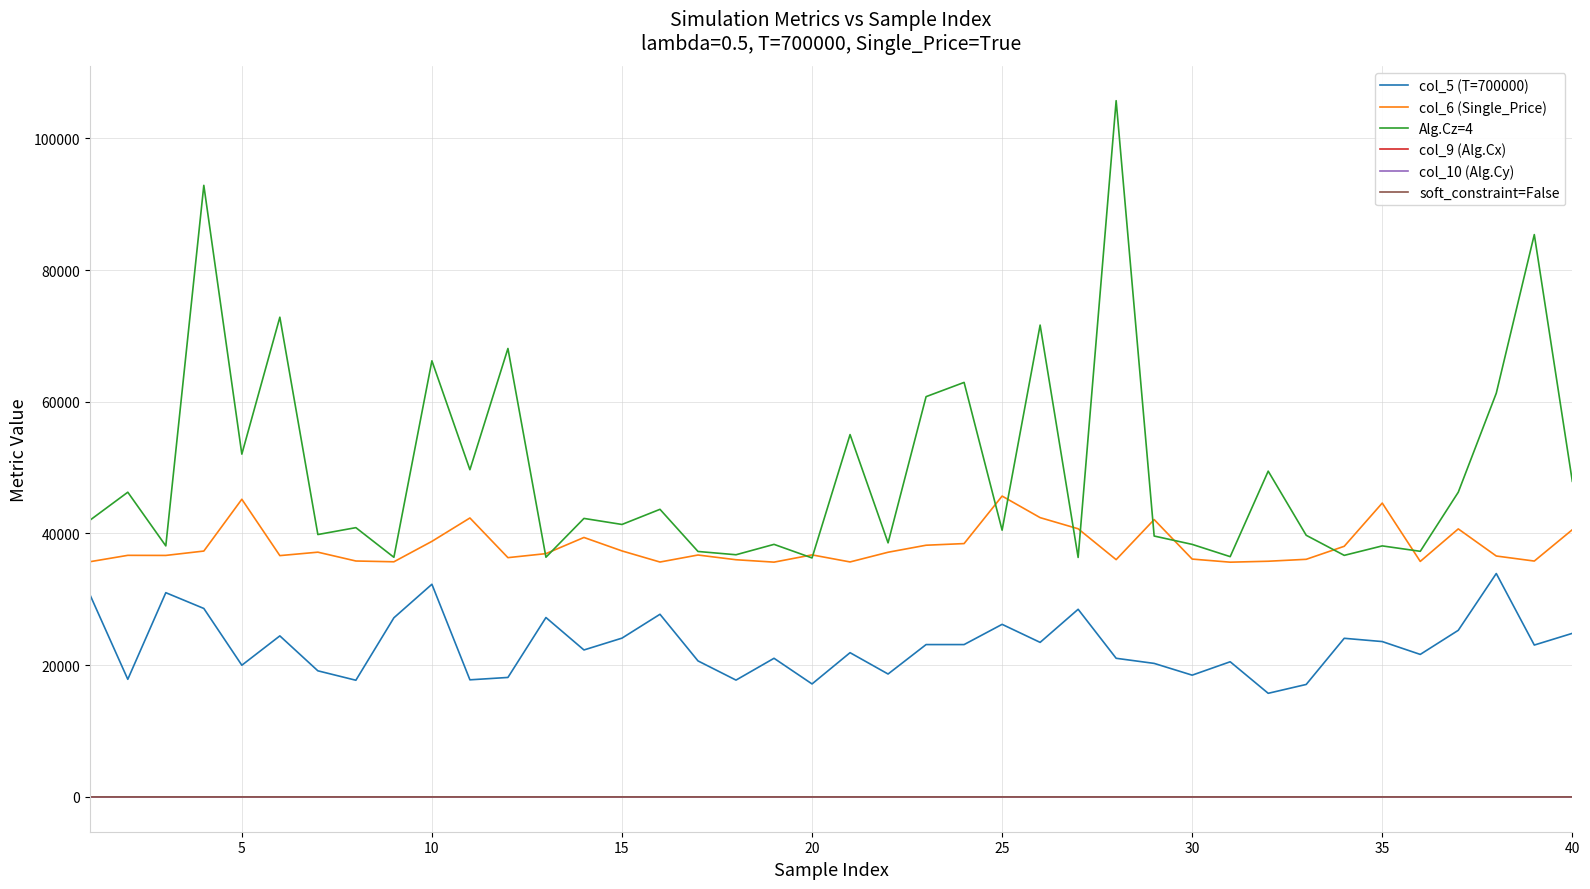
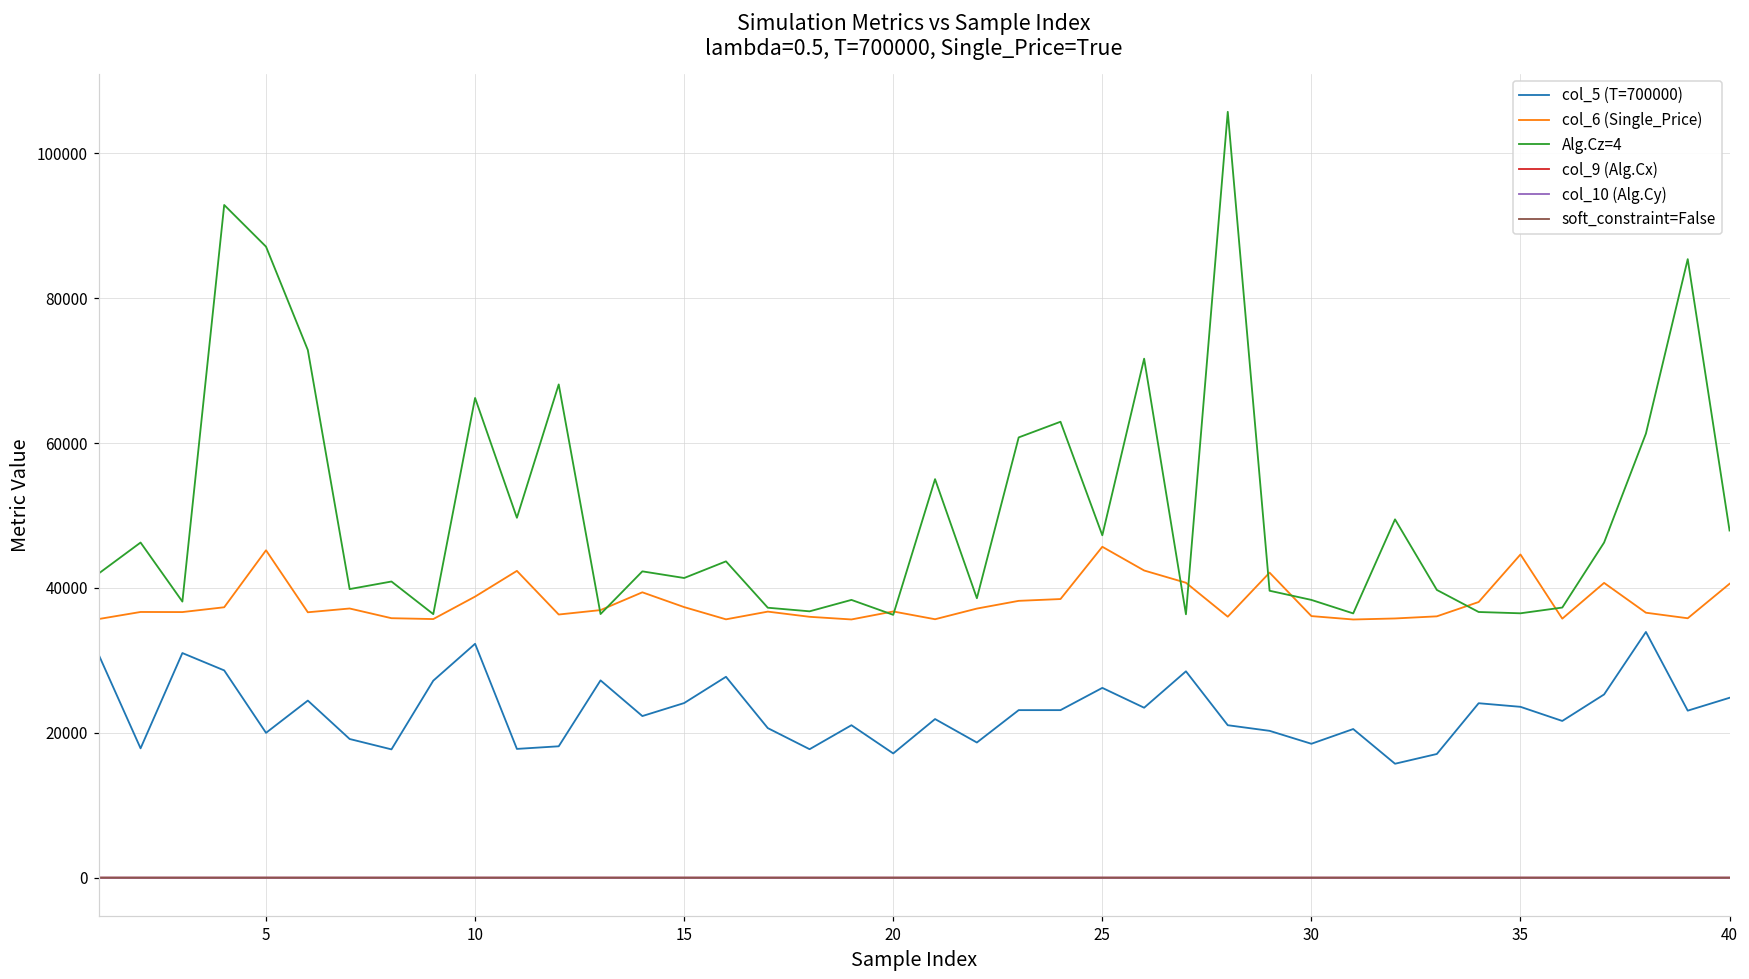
  {
    "col_5 (T=700000)": {
      "5": 20000,
      "10": 32000,
      "15": 24000,
      "20": 17000,
      "25": 26000,
      "30": 18000,
      "35": 24000,
      "40": 25000
    },
    "col_6 (Single_Price)": {
      "5": 45000,
      "10": 39000,
      "15": 37000,
      "20": 37000,
      "25": 46000,
      "30": 36000,
      "35": 45000,
      "40": 41000
    },
    "Alg.Cz=4": {
-     "5": 52000,
+     "5": 87000,
      "10": 66000,
      "15": 41000,
      "20": 36000,
-     "25": 41000,
+     "25": 47000,
      "30": 38000,
-     "35": 38000,
+     "35": 36000,
      "40": 48000
    },
    "soft_constraint=False": {
      "5": 0,
      "10": 0,
      "15": 0,
      "20": 0,
      "25": 0,
      "30": 0,
      "35": 0,
      "40": 0
    }
  }
